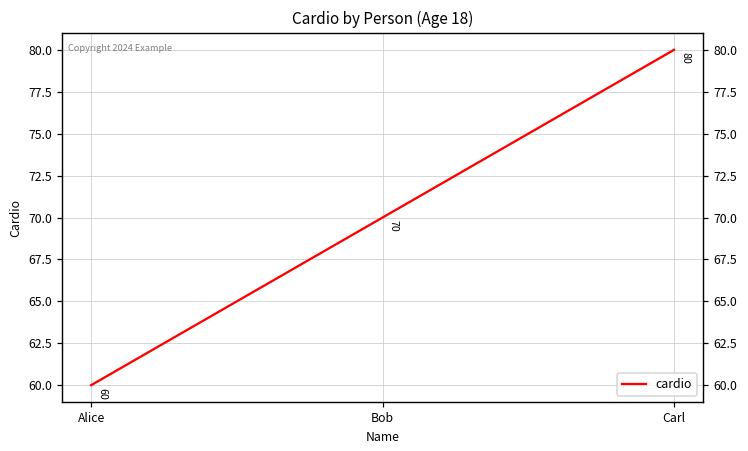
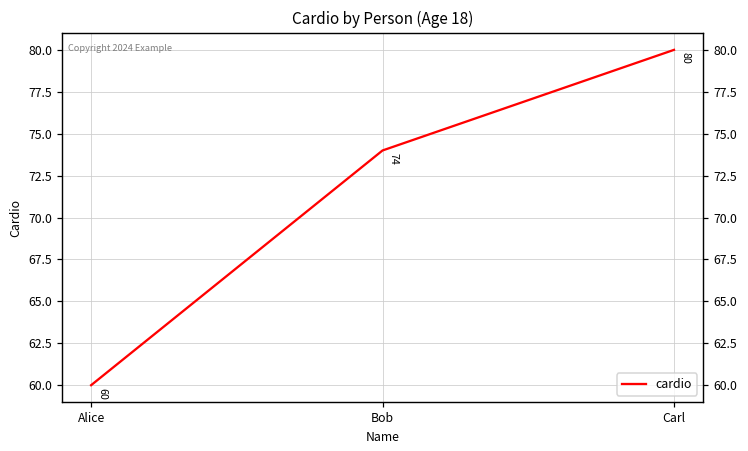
  {
    "Alice": 60,
-   "Bob": 70,
+   "Bob": 74,
    "Carl": 80
  }
